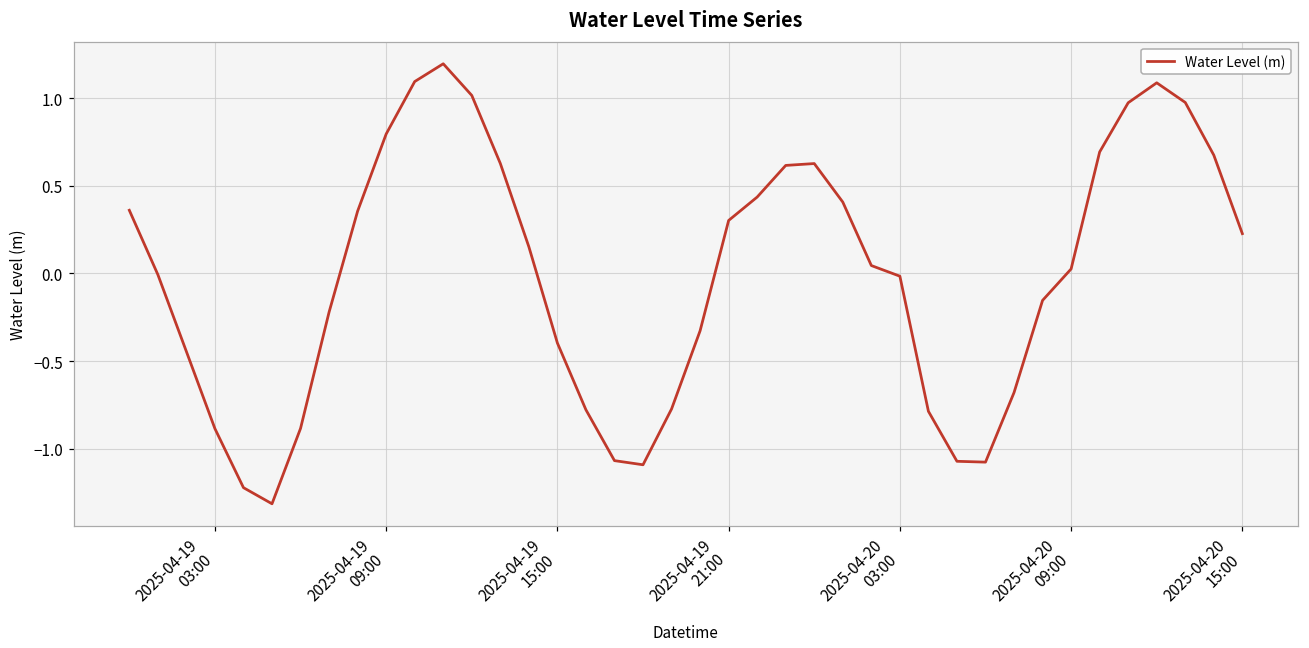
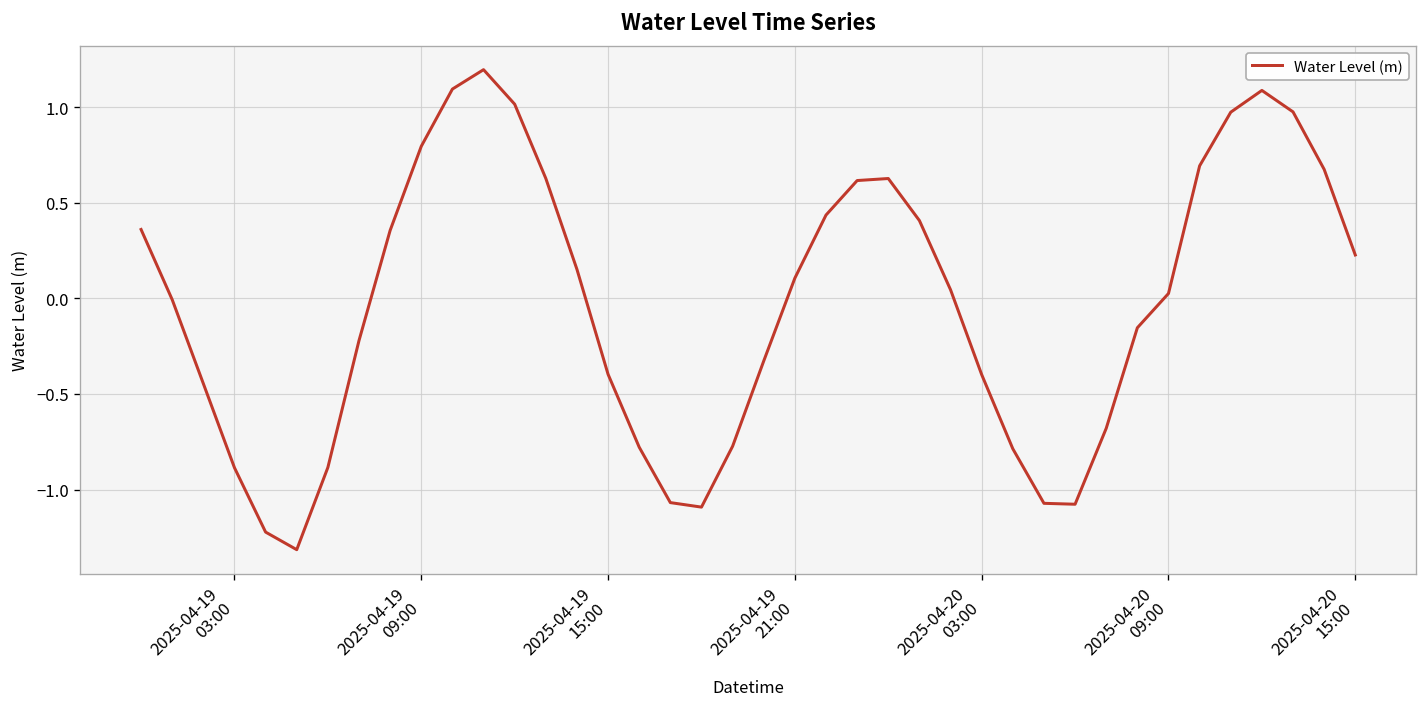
  {
    "2025-04-19 03:00": -0.89,
    "2025-04-19 09:00": 0.80,
    "2025-04-19 15:00": -0.40,
-   "2025-04-19 21:00": 0.30,
-   "2025-04-20 03:00": -0.02,
+   "2025-04-19 21:00": 0.11,
+   "2025-04-20 03:00": -0.40,
    "2025-04-20 09:00": 0.03,
    "2025-04-20 15:00": 0.23
  }
